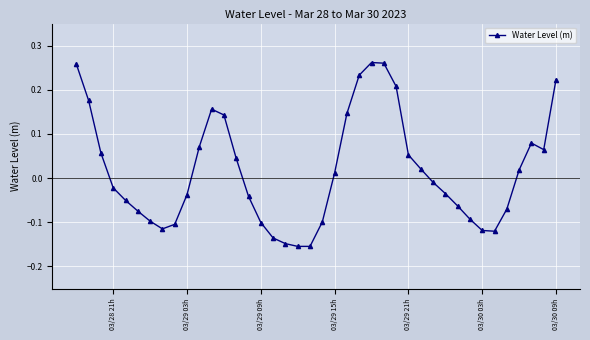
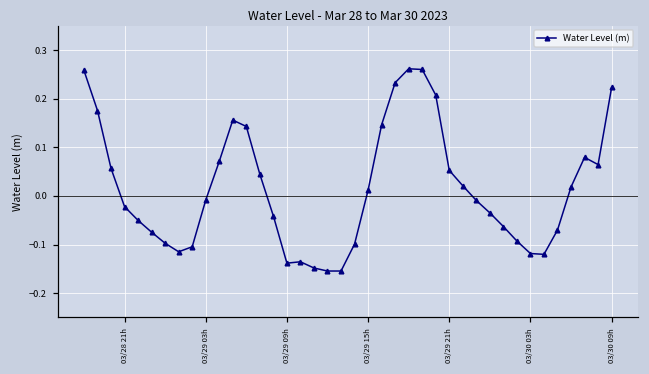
  {
    "03/28 21h": -0.02,
-   "03/29 03h": -0.04,
-   "03/29 09h": -0.10,
+   "03/29 03h": -0.01,
+   "03/29 09h": -0.14,
    "03/29 15h": 0.01,
    "03/29 21h": 0.05,
    "03/30 03h": -0.12,
    "03/30 09h": 0.22
  }
